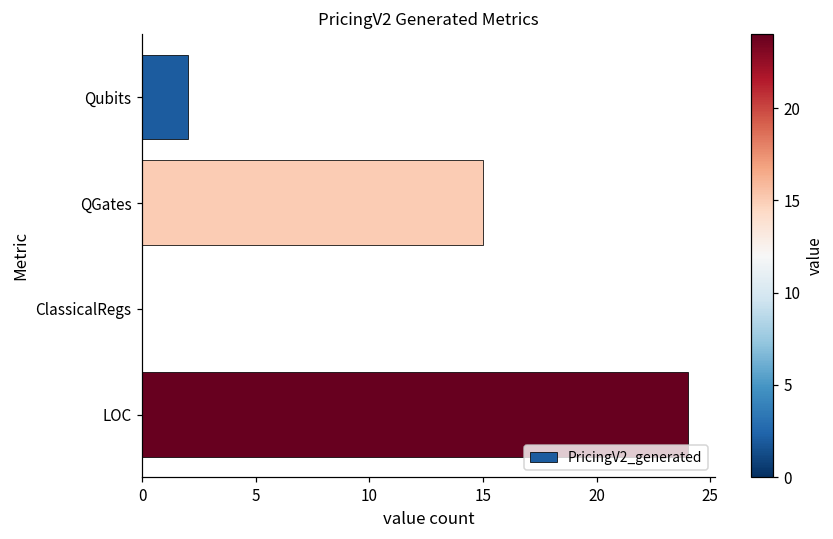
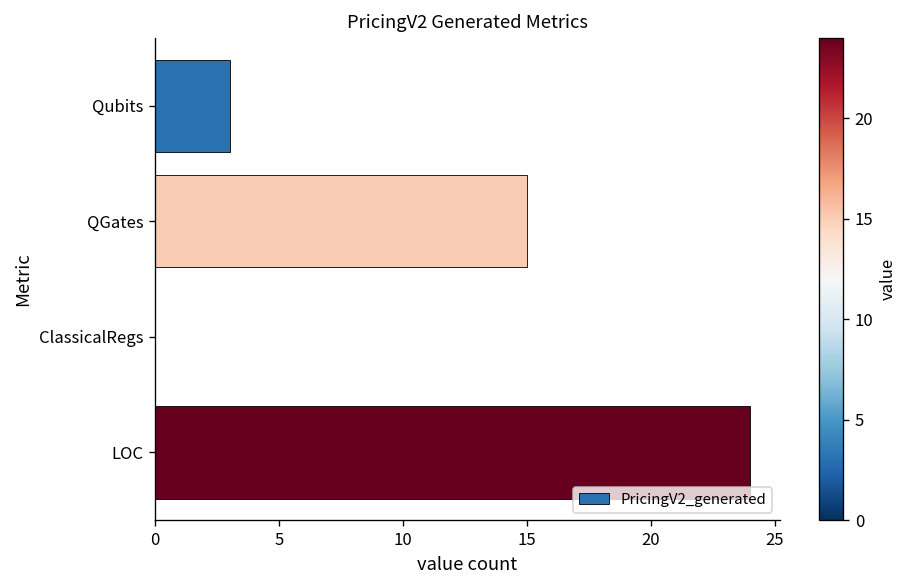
  {
-   "Qubits": 2,
+   "Qubits": 3,
    "QGates": 15,
    "ClassicalRegs": 0,
    "LOC": 24
  }
